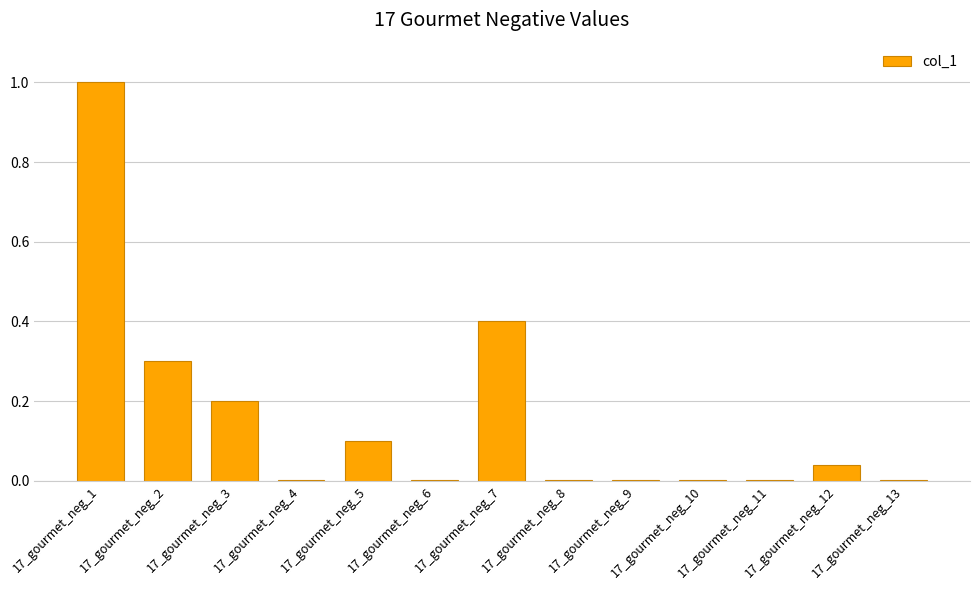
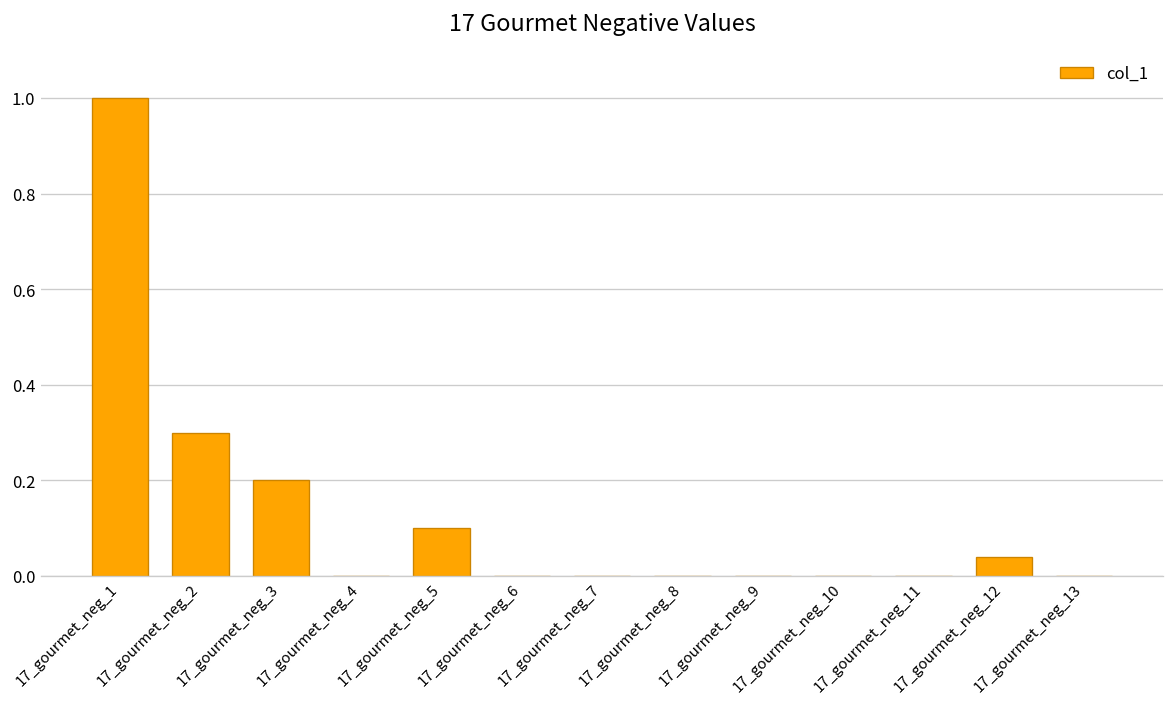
  {
    "17_gourmet_neg_1": 1.00,
    "17_gourmet_neg_2": 0.30,
    "17_gourmet_neg_3": 0.20,
    "17_gourmet_neg_5": 0.10,
-   "17_gourmet_neg_7": 0.40,
+   "17_gourmet_neg_7": 0.00,
    "17_gourmet_neg_12": 0.04
  }
